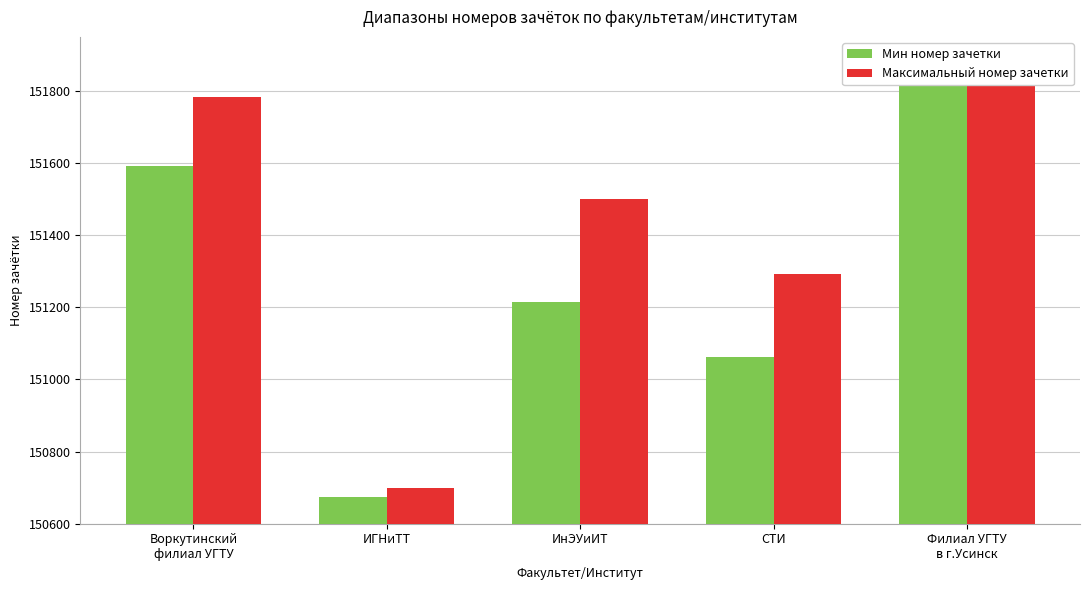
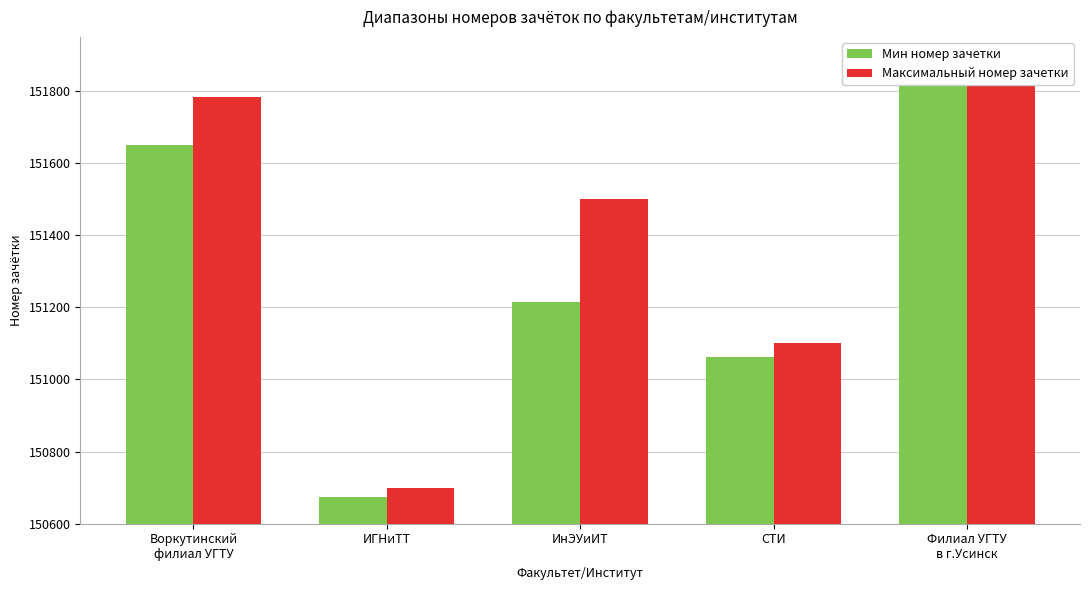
  {
    "Мин номер зачетки": {
-     "Воркутинский филиал УГТУ": 151590,
+     "Воркутинский филиал УГТУ": 151650,
      "ИГНиТТ": 150670,
      "ИнЭУиИТ": 151210,
      "СТИ": 151060
    },
    "Максимальный номер зачетки": {
      "Воркутинский филиал УГТУ": 151780,
      "ИГНиТТ": 150700,
      "ИнЭУиИТ": 151500,
-     "СТИ": 151290
+     "СТИ": 151100
    }
  }
